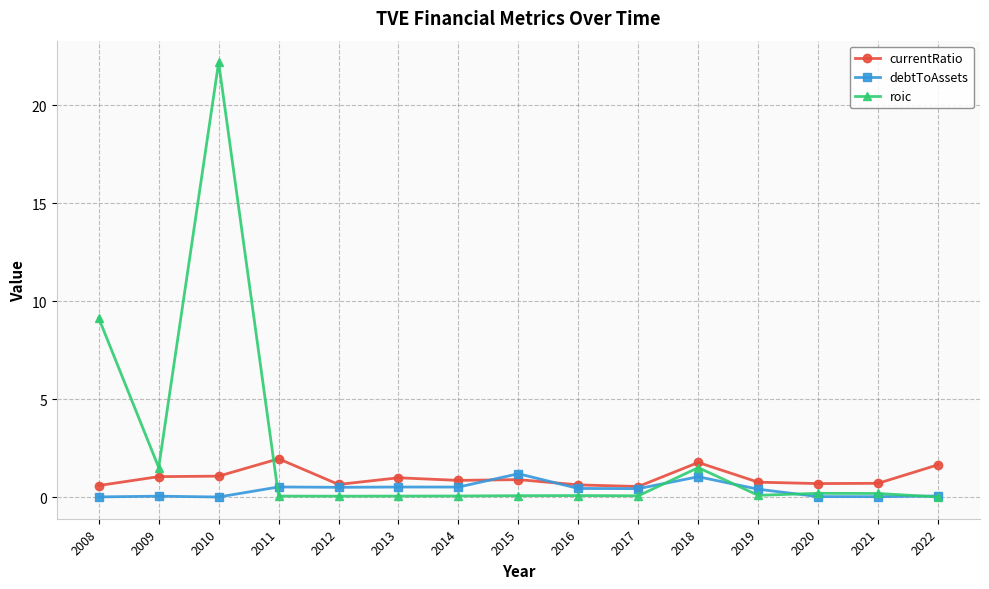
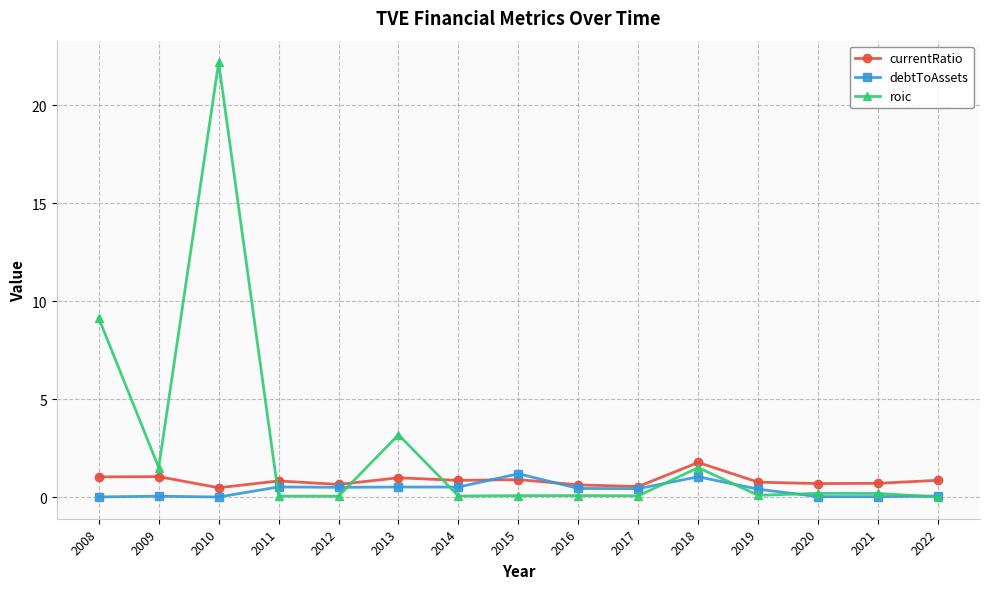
  {
    "currentRatio": {
-     "2008": 0.6,
+     "2008": 1.0,
      "2009": 1.0,
-     "2010": 1.1,
-     "2011": 2.0,
+     "2010": 0.5,
+     "2011": 0.8,
      "2012": 0.6,
      "2013": 1.0,
      "2014": 0.9,
      "2015": 0.9,
      "2016": 0.6,
      "2018": 1.8,
      "2019": 0.8,
      "2020": 0.7,
      "2021": 0.7,
-     "2022": 1.6
+     "2022": 0.9
    },
    "debtToAssets": {
      "2008": 0.0,
      "2009": 0.0,
      "2010": 0.0,
      "2011": 0.5,
      "2012": 0.5,
      "2013": 0.5,
      "2014": 0.5,
      "2015": 1.2,
      "2016": 0.4,
      "2018": 1.0,
      "2019": 0.4,
      "2020": 0.0,
      "2021": 0.0
    },
    "roic": {
      "2008": 9.1,
      "2009": 1.5,
      "2010": 22.2,
      "2011": 0.0,
      "2012": 0.0,
-     "2013": 0.0,
+     "2013": 3.2,
      "2014": 0.1,
      "2015": 0.1,
      "2016": 0.1,
      "2017": 0.1,
      "2018": 1.5,
      "2019": 0.1,
      "2020": 0.2,
      "2021": 0.2
    }
  }
